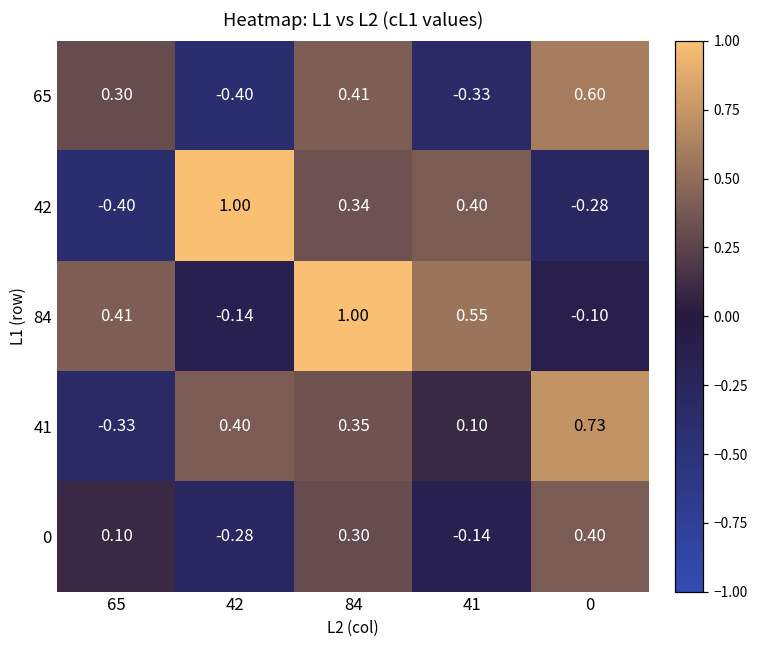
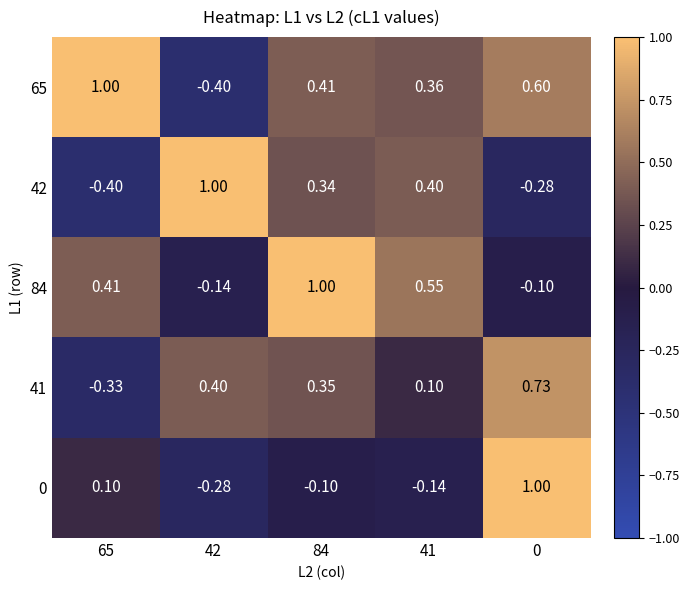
  {
    "65": {
-     "65": 0.30,
+     "65": 1.00,
      "42": -0.40,
      "84": 0.41,
-     "41": -0.33,
+     "41": 0.36,
      "0": 0.60
    },
    "42": {
      "65": -0.40,
      "42": 1.00,
      "84": 0.34,
      "41": 0.40,
      "0": -0.28
    },
    "84": {
      "65": 0.41,
      "42": -0.14,
      "84": 1.00,
      "41": 0.55,
      "0": -0.10
    },
    "41": {
      "65": -0.33,
      "42": 0.40,
      "84": 0.35,
      "41": 0.10,
      "0": 0.73
    },
    "0": {
      "65": 0.10,
      "42": -0.28,
-     "84": 0.30,
+     "84": -0.10,
      "41": -0.14,
-     "0": 0.40
+     "0": 1.00
    }
  }
